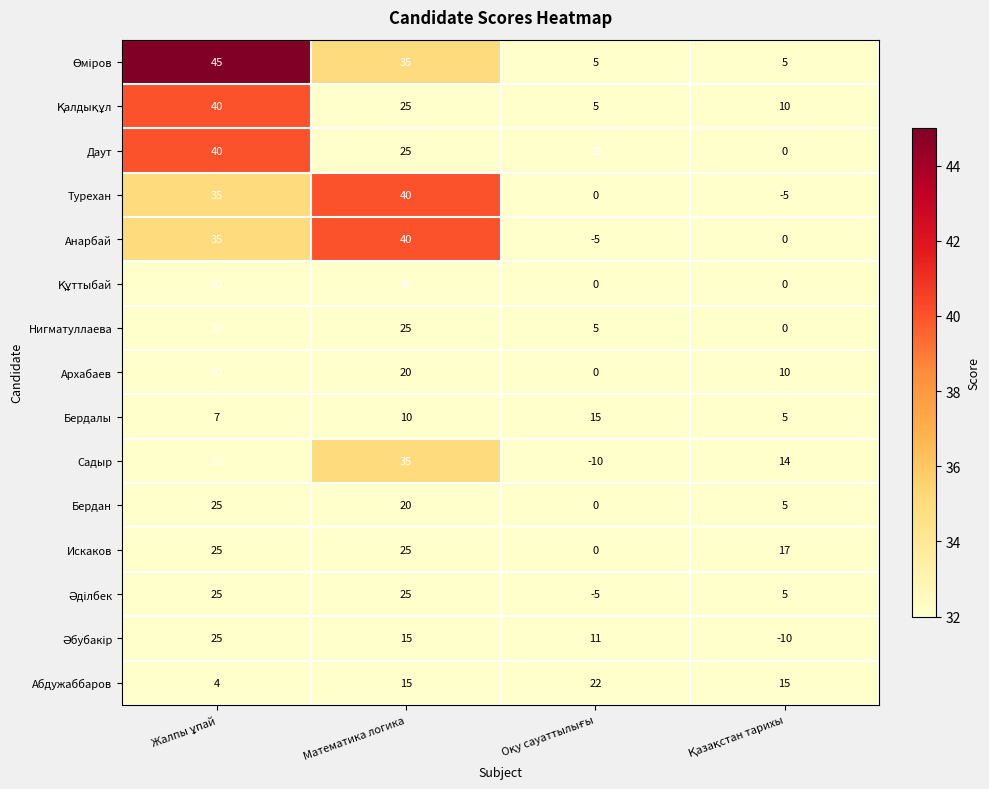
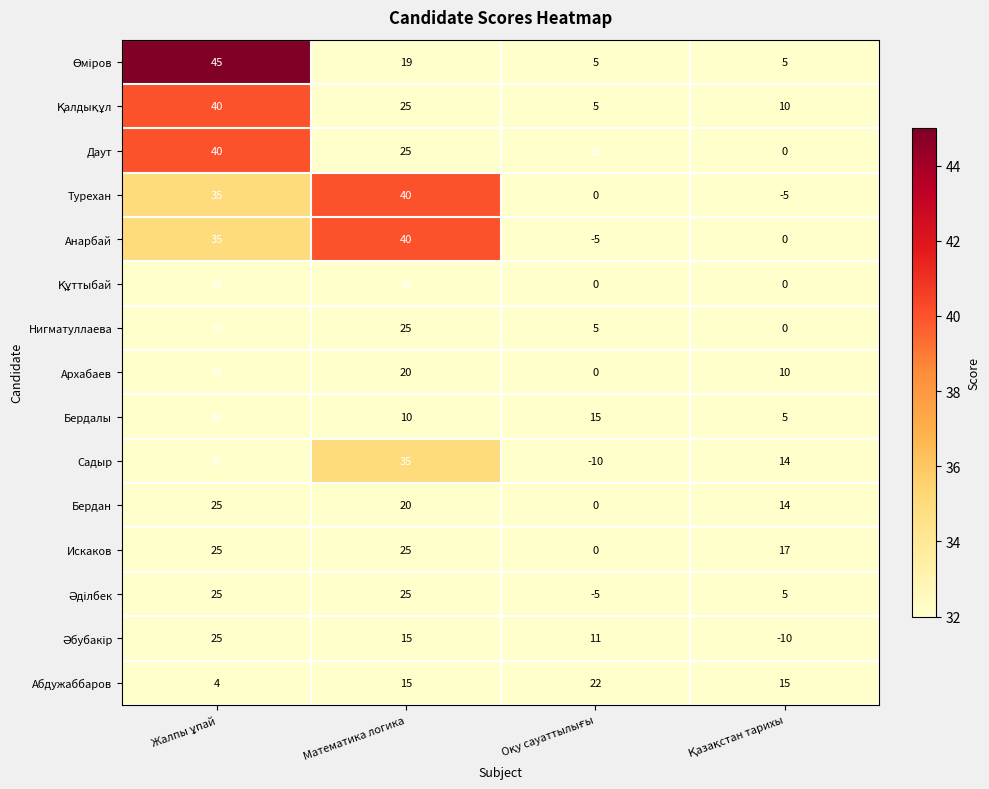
  {
    "Өміров": {
      "Жалпы ұпай": 45,
-     "Математика логика": 35,
+     "Математика логика": 19,
      "Оқу сауаттылығы": 5,
      "Қазақстан тарихы": 5
    },
    "Қалдықұл": {
      "Жалпы ұпай": 40,
      "Математика логика": 25,
      "Оқу сауаттылығы": 5,
      "Қазақстан тарихы": 10
    },
    "Даут": {
      "Жалпы ұпай": 40,
      "Математика логика": 25,
      "Оқу сауаттылығы": 28,
      "Қазақстан тарихы": 0
    },
    "Турехан": {
      "Жалпы ұпай": 35,
      "Математика логика": 40,
      "Оқу сауаттылығы": 0,
      "Қазақстан тарихы": -5
    },
    "Анарбай": {
      "Жалпы ұпай": 35,
      "Математика логика": 40,
      "Оқу сауаттылығы": -5,
      "Қазақстан тарихы": 0
    },
    "Құттыбай": {
      "Жалпы ұпай": 30,
      "Математика логика": 30,
      "Оқу сауаттылығы": 0,
      "Қазақстан тарихы": 0
    },
    "Нигматуллаева": {
      "Жалпы ұпай": 30,
      "Математика логика": 25,
      "Оқу сауаттылығы": 5,
      "Қазақстан тарихы": 0
    },
    "Архабаев": {
      "Жалпы ұпай": 30,
      "Математика логика": 20,
      "Оқу сауаттылығы": 0,
      "Қазақстан тарихы": 10
    },
    "Бердалы": {
-     "Жалпы ұпай": 7,
+     "Жалпы ұпай": 30,
      "Математика логика": 10,
      "Оқу сауаттылығы": 15,
      "Қазақстан тарихы": 5
    },
    "Садыр": {
      "Жалпы ұпай": 30,
      "Математика логика": 35,
      "Оқу сауаттылығы": -10,
      "Қазақстан тарихы": 14
    },
    "Бердан": {
      "Жалпы ұпай": 25,
      "Математика логика": 20,
      "Оқу сауаттылығы": 0,
-     "Қазақстан тарихы": 5
+     "Қазақстан тарихы": 14
    },
    "Искаков": {
      "Жалпы ұпай": 25,
      "Математика логика": 25,
      "Оқу сауаттылығы": 0,
      "Қазақстан тарихы": 17
    },
    "Әділбек": {
      "Жалпы ұпай": 25,
      "Математика логика": 25,
      "Оқу сауаттылығы": -5,
      "Қазақстан тарихы": 5
    },
    "Әбубакір": {
      "Жалпы ұпай": 25,
      "Математика логика": 15,
      "Оқу сауаттылығы": 11,
      "Қазақстан тарихы": -10
    },
    "Абдужаббаров": {
      "Жалпы ұпай": 4,
      "Математика логика": 15,
      "Оқу сауаттылығы": 22,
      "Қазақстан тарихы": 15
    }
  }
